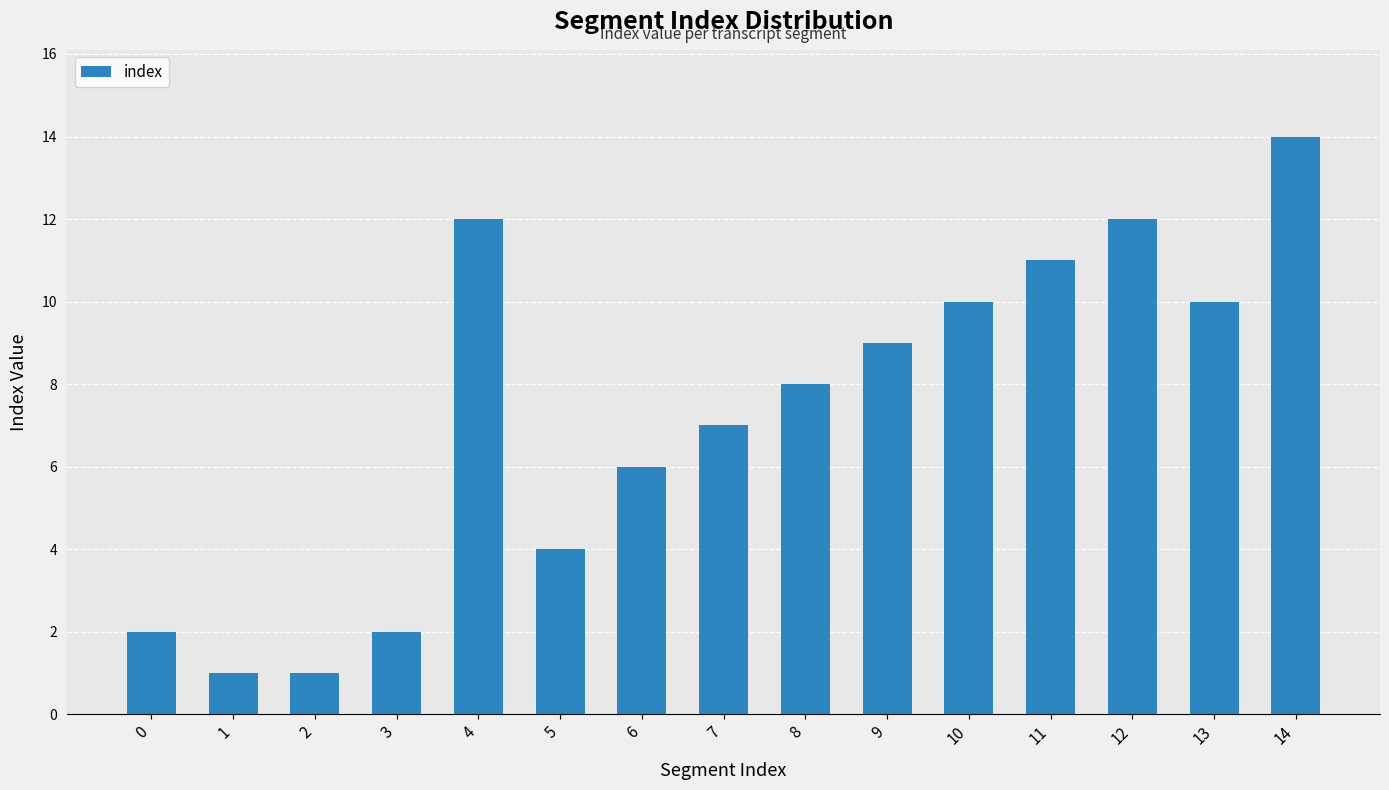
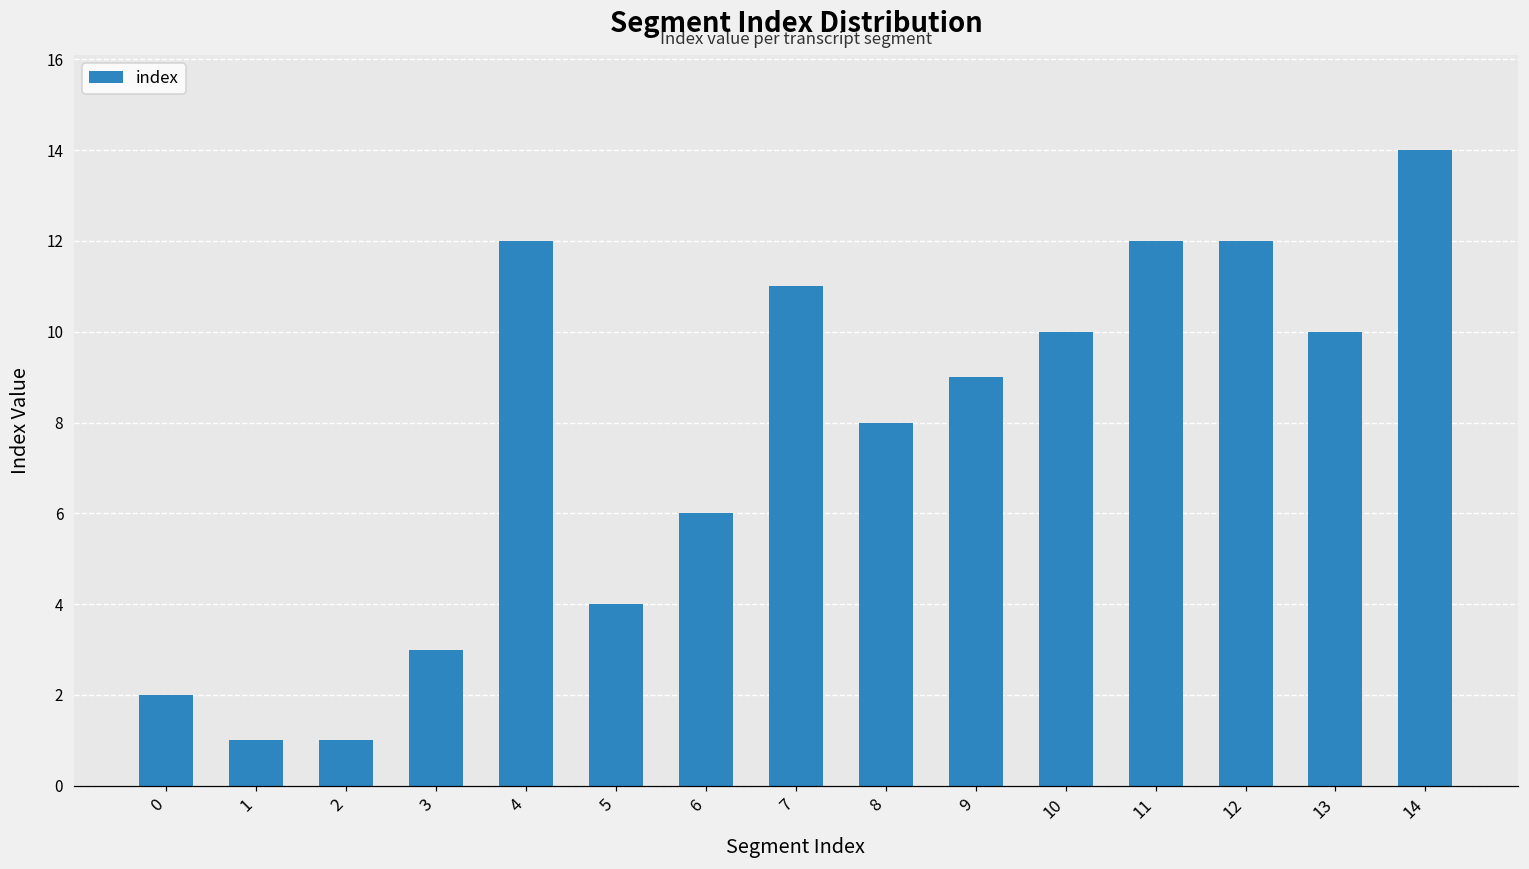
  {
    "0": 2,
    "1": 1,
    "2": 1,
-   "3": 2,
+   "3": 3,
    "4": 12,
    "5": 4,
    "6": 6,
-   "7": 7,
+   "7": 11,
    "8": 8,
    "9": 9,
    "10": 10,
-   "11": 11,
+   "11": 12,
    "12": 12,
    "13": 10,
    "14": 14
  }
